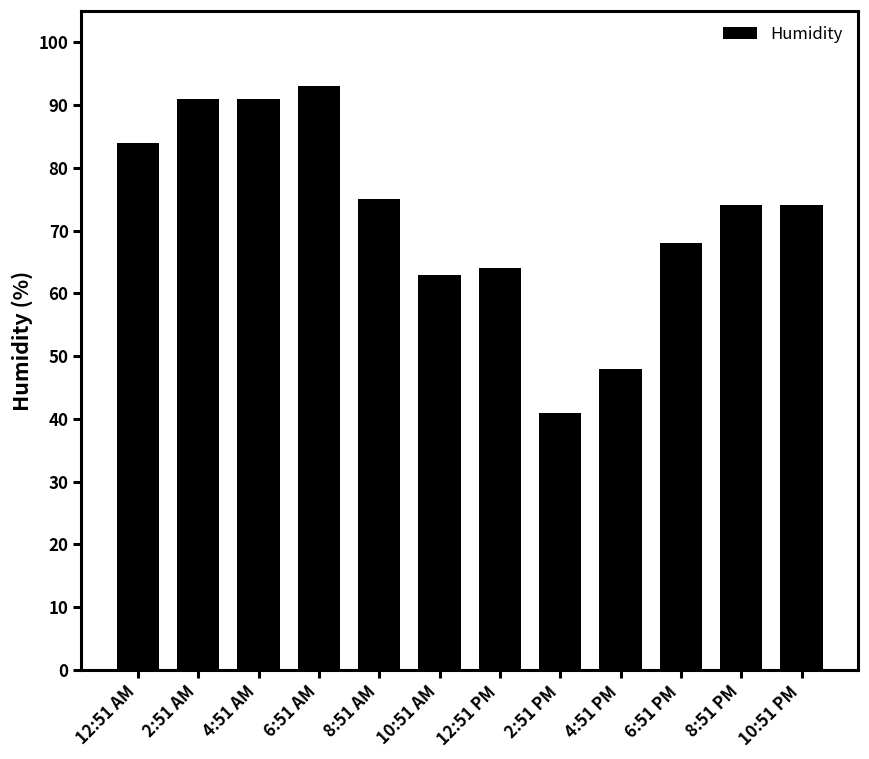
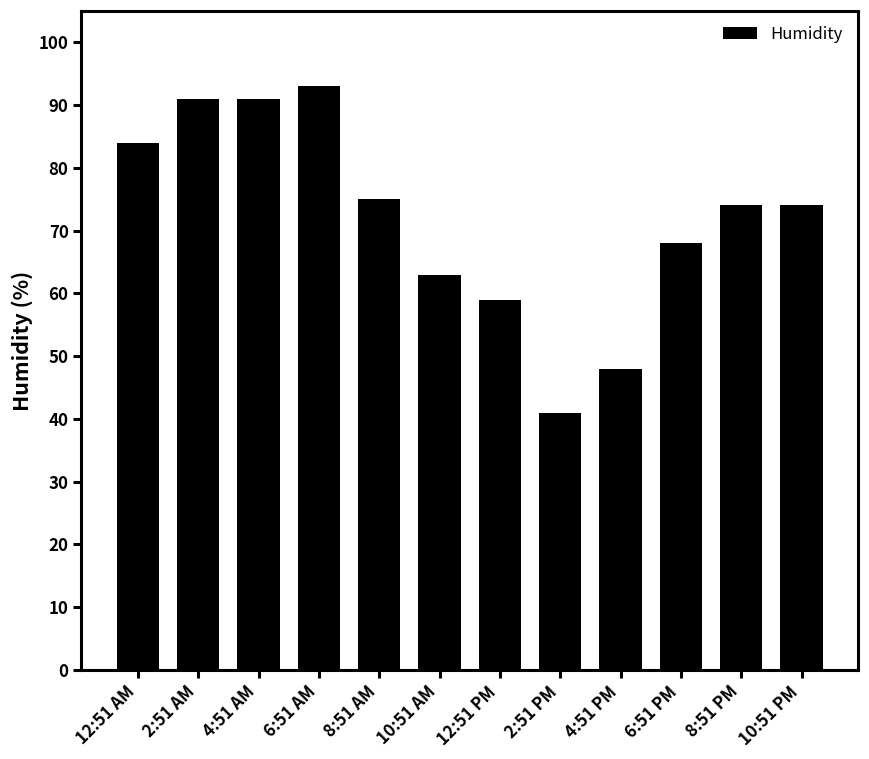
  {
    "12:51 AM": 84,
    "2:51 AM": 91,
    "4:51 AM": 91,
    "6:51 AM": 93,
    "8:51 AM": 75,
    "10:51 AM": 63,
-   "12:51 PM": 64,
+   "12:51 PM": 59,
    "2:51 PM": 41,
    "4:51 PM": 48,
    "6:51 PM": 68,
    "8:51 PM": 74,
    "10:51 PM": 74
  }
